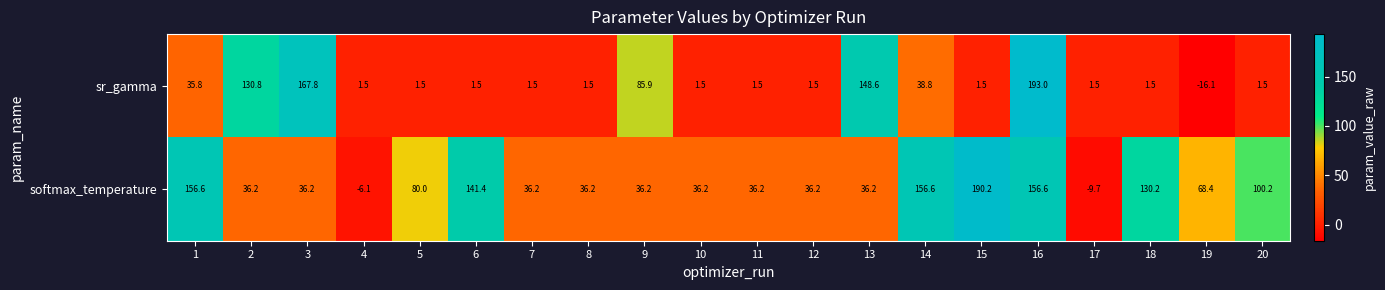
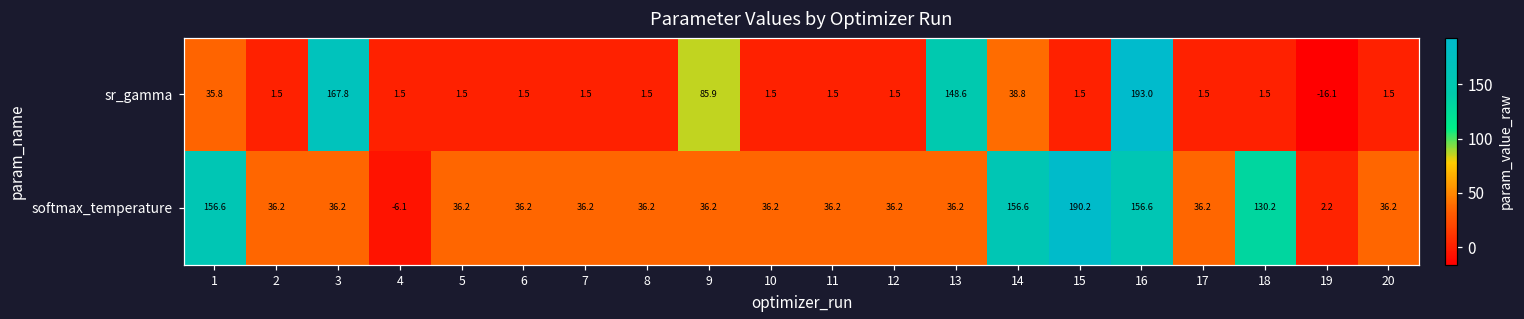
  {
    "sr_gamma": {
      "1": 35.8,
-     "2": 130.8,
+     "2": 1.5,
      "3": 167.8,
      "4": 1.5,
      "5": 1.5,
      "6": 1.5,
      "7": 1.5,
      "8": 1.5,
      "9": 85.9,
      "10": 1.5,
      "11": 1.5,
      "12": 1.5,
      "13": 148.6,
      "14": 38.8,
      "15": 1.5,
      "16": 193.0,
      "17": 1.5,
      "18": 1.5,
      "19": -16.1,
      "20": 1.5
    },
    "softmax_temperature": {
      "1": 156.6,
      "2": 36.2,
      "3": 36.2,
      "4": -6.1,
-     "5": 80.0,
-     "6": 141.4,
+     "5": 36.2,
+     "6": 36.2,
      "7": 36.2,
      "8": 36.2,
      "9": 36.2,
      "10": 36.2,
      "11": 36.2,
      "12": 36.2,
      "13": 36.2,
      "14": 156.6,
      "15": 190.2,
      "16": 156.6,
-     "17": -9.7,
+     "17": 36.2,
      "18": 130.2,
-     "19": 68.4,
-     "20": 100.2
+     "19": 2.2,
+     "20": 36.2
    }
  }
